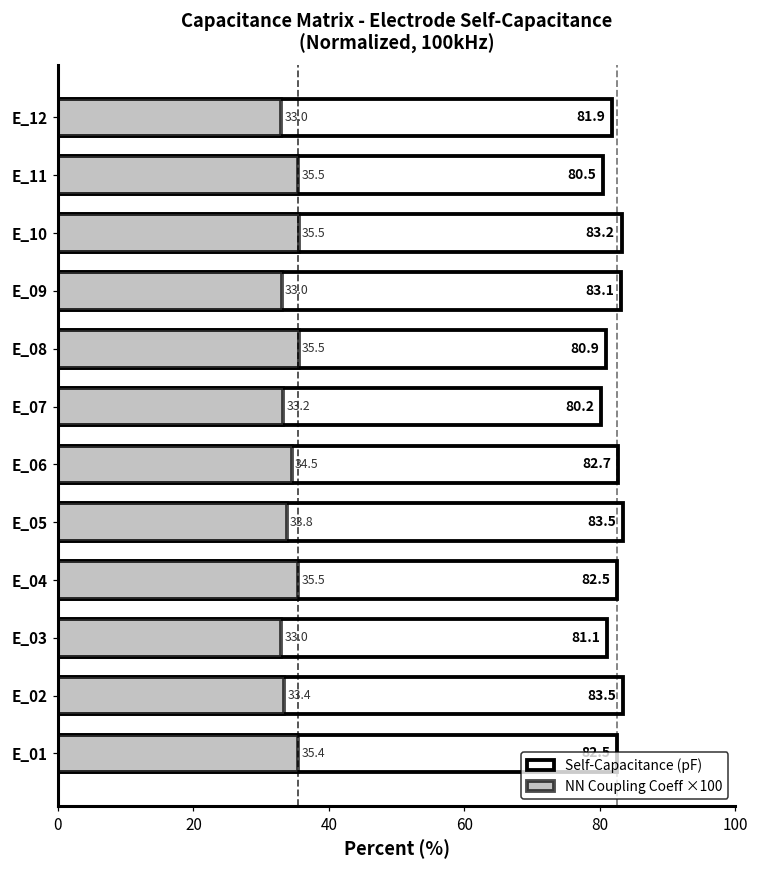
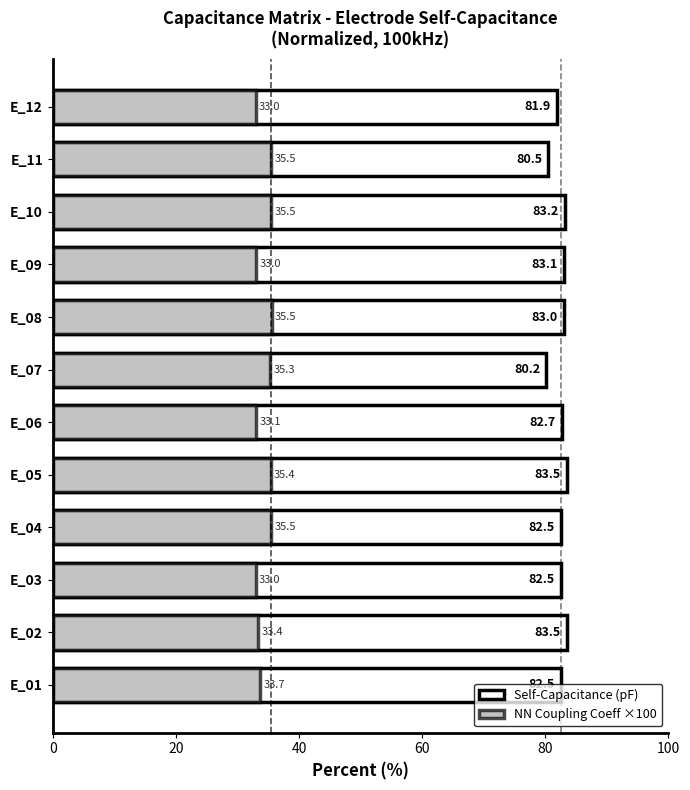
  {
    "Self-Capacitance (pF)": {
      "E_12": 81.9,
      "E_11": 80.5,
      "E_10": 83.2,
      "E_09": 83.1,
-     "E_08": 80.9,
+     "E_08": 83.0,
      "E_07": 80.2,
      "E_06": 82.7,
      "E_05": 83.5,
      "E_04": 82.5,
-     "E_03": 81.1,
+     "E_03": 82.5,
      "E_02": 83.5
    },
    "NN Coupling Coeff ×100": {
-     "E_07": 33.2,
-     "E_06": 34.5,
-     "E_05": 33.8,
-     "E_01": 35.4
+     "E_07": 35.3,
+     "E_06": 33.1,
+     "E_05": 35.4,
+     "E_01": 33.7
    }
  }
